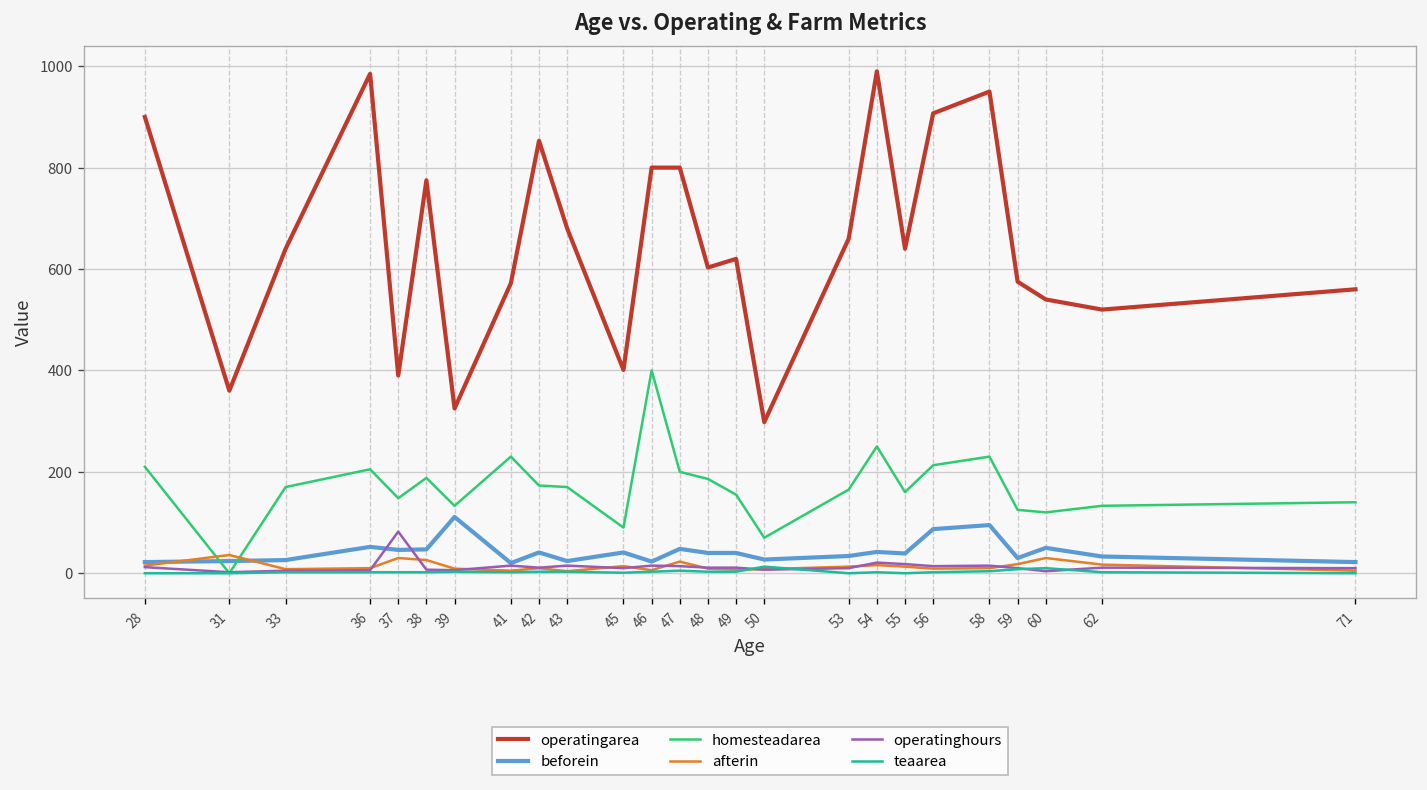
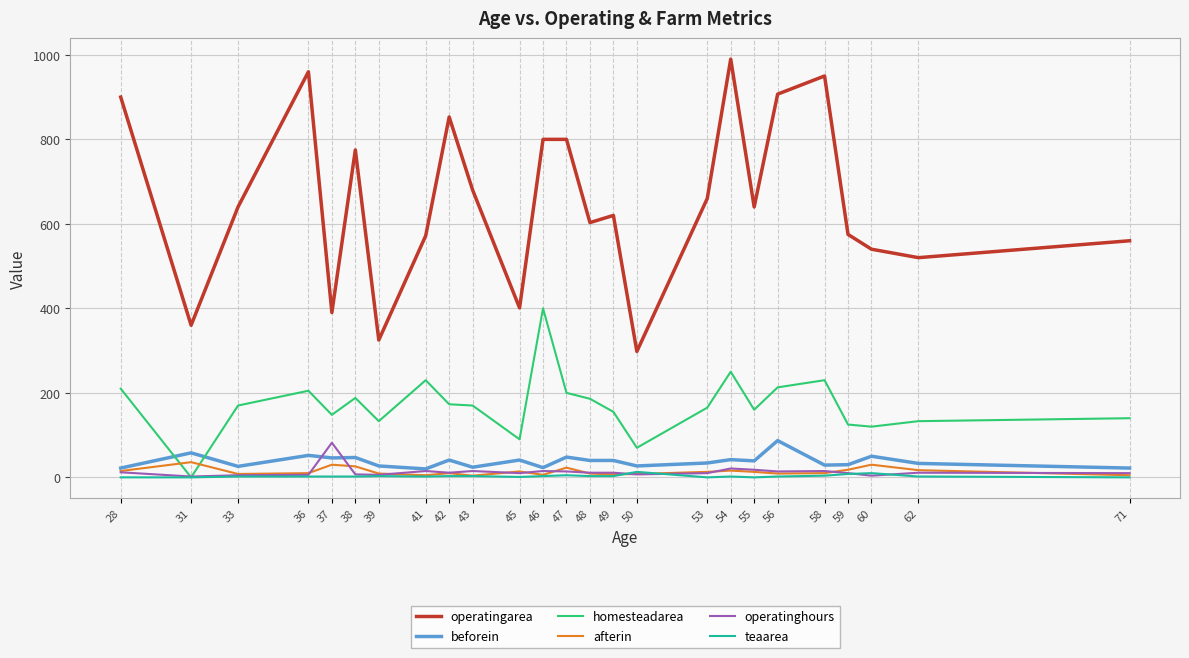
  {
    "operatingarea": {
      "28": 900,
      "31": 360,
      "33": 640,
-     "36": 990,
+     "36": 960,
      "37": 390,
      "38": 780,
      "39": 330,
      "41": 570,
      "42": 850,
      "43": 680,
      "45": 400,
      "46": 800,
      "47": 800,
      "48": 600,
      "49": 620,
      "50": 300,
      "53": 660,
      "54": 990,
      "55": 640,
      "56": 910,
      "58": 950,
      "59": 580,
      "60": 540,
      "62": 520,
      "71": 560
    },
    "beforein": {
      "28": 20,
-     "31": 20,
+     "31": 60,
      "33": 30,
      "36": 50,
      "37": 50,
      "38": 50,
-     "39": 110,
+     "39": 30,
      "42": 40,
      "43": 20,
      "45": 40,
      "46": 20,
      "47": 50,
      "48": 40,
      "49": 40,
      "50": 30,
      "53": 30,
      "54": 40,
      "55": 40,
      "56": 90,
-     "58": 100,
+     "58": 30,
      "59": 30,
      "60": 50,
      "62": 30,
      "71": 20
    },
    "afterin": {
      "31": 40,
      "37": 30,
      "38": 30,
      "47": 20,
      "59": 20,
      "60": 30
    },
    "operatinghours": {
      "37": 80,
      "43": 20,
      "46": 20,
      "47": 10
    }
  }
